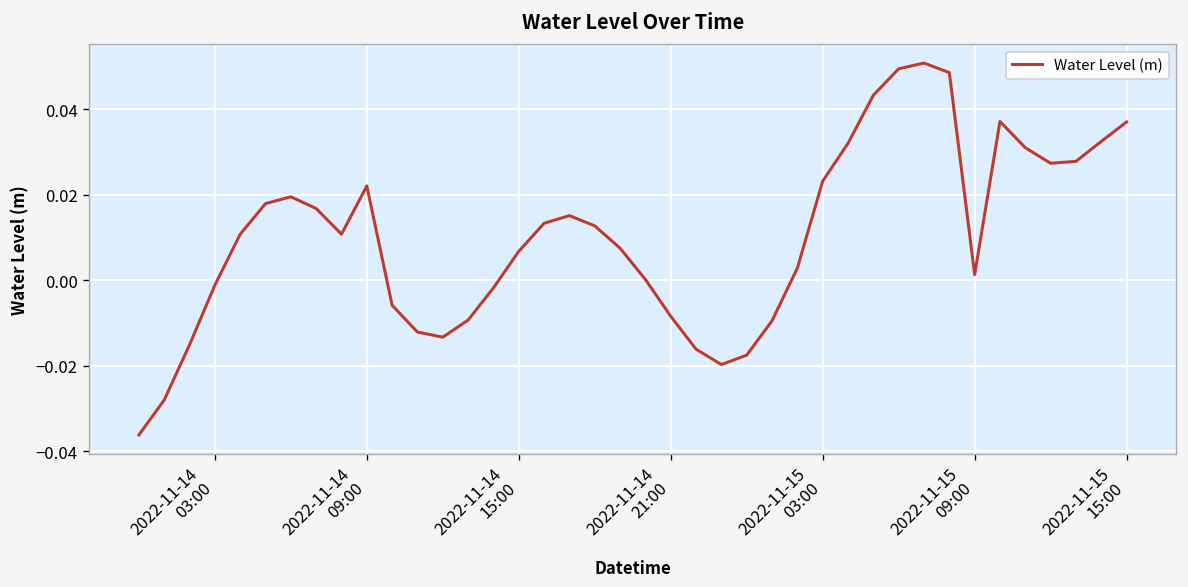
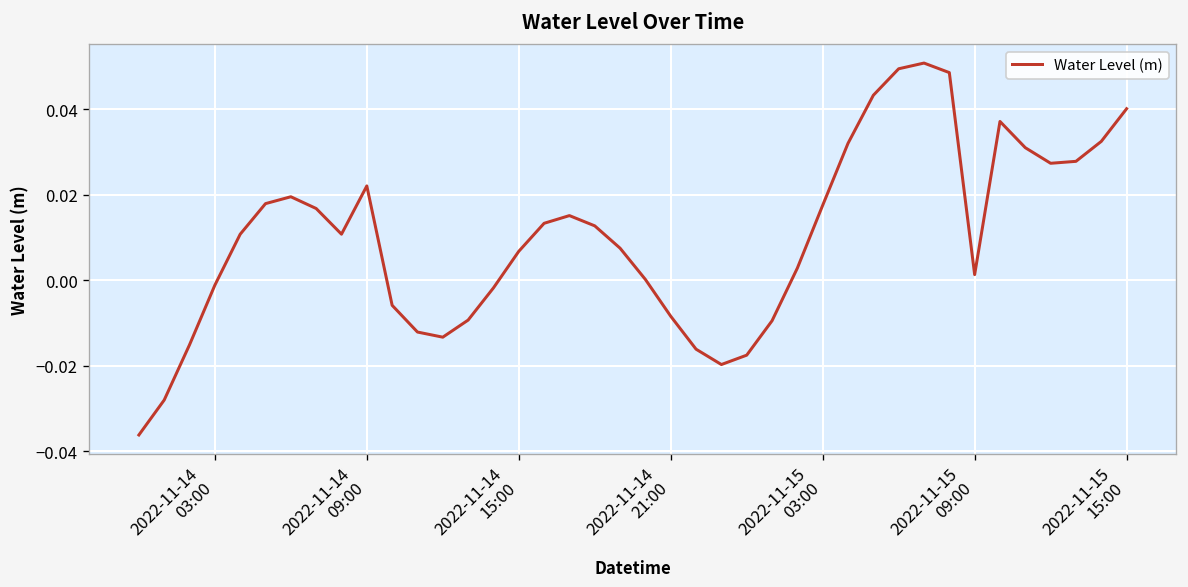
  {
    "2022-11-14 03:00": -0.001,
    "2022-11-14 09:00": 0.022,
    "2022-11-14 15:00": 0.007,
    "2022-11-14 21:00": -0.008,
-   "2022-11-15 03:00": 0.023,
+   "2022-11-15 03:00": 0.018,
    "2022-11-15 09:00": 0.001,
-   "2022-11-15 15:00": 0.037
+   "2022-11-15 15:00": 0.040
  }
